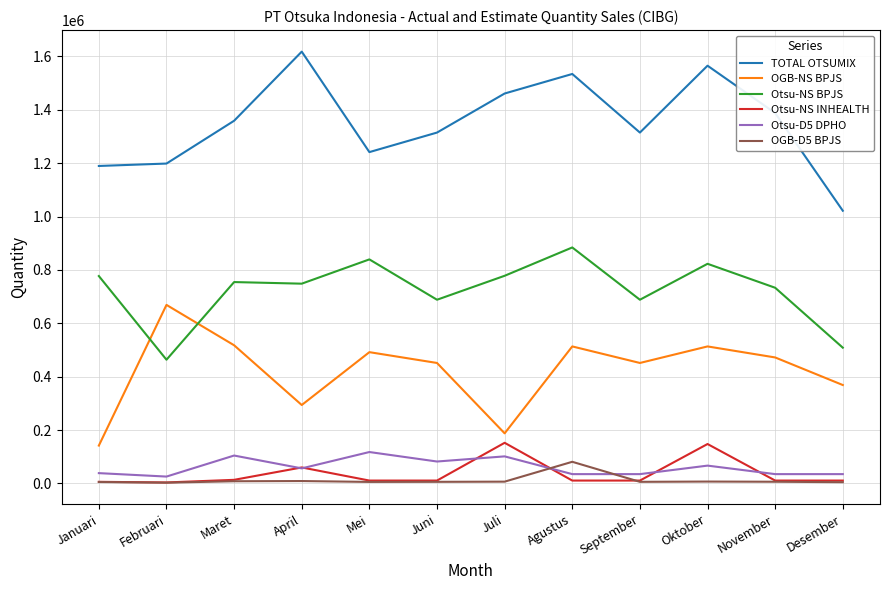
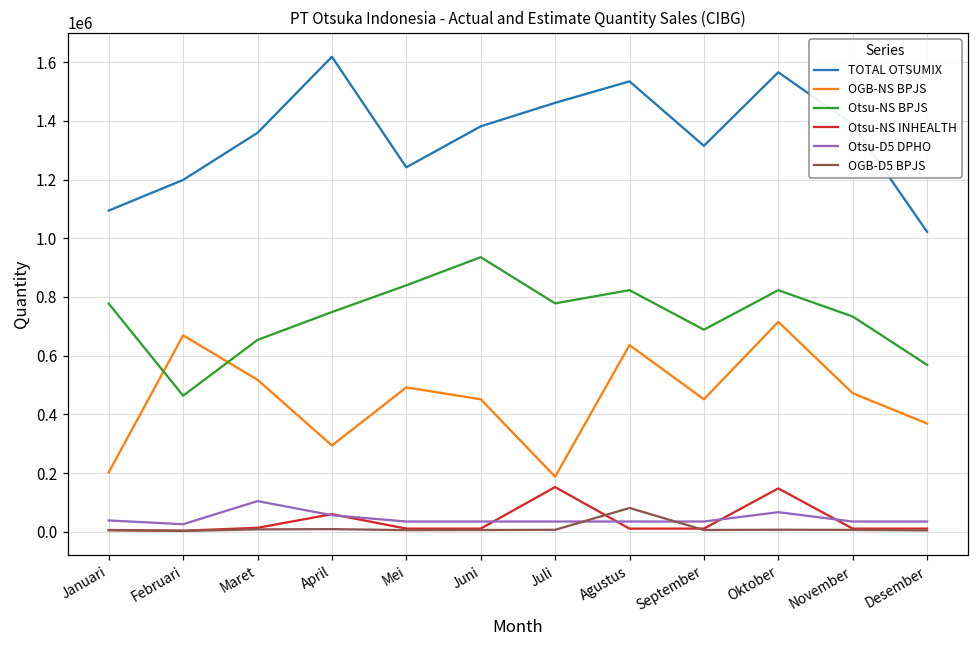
  {
    "TOTAL OTSUMIX": {
-     "Januari": 1190000,
+     "Januari": 1090000,
      "Februari": 1200000,
      "Maret": 1360000,
      "April": 1620000,
      "Mei": 1240000,
-     "Juni": 1310000,
+     "Juni": 1380000,
      "Juli": 1460000,
      "Agustus": 1530000,
      "September": 1310000,
      "Oktober": 1570000,
      "Desember": 1020000
    },
    "OGB-NS BPJS": {
-     "Januari": 140000,
+     "Januari": 200000,
      "Februari": 670000,
      "Maret": 520000,
      "April": 290000,
      "Mei": 490000,
      "Juni": 450000,
      "Juli": 190000,
-     "Agustus": 510000,
+     "Agustus": 640000,
      "September": 450000,
-     "Oktober": 510000,
+     "Oktober": 710000,
      "November": 470000,
      "Desember": 370000
    },
    "Otsu-NS BPJS": {
      "Januari": 780000,
      "Februari": 460000,
-     "Maret": 750000,
+     "Maret": 650000,
      "April": 750000,
      "Mei": 840000,
-     "Juni": 690000,
+     "Juni": 940000,
      "Juli": 780000,
-     "Agustus": 880000,
+     "Agustus": 820000,
      "September": 690000,
      "Oktober": 820000,
      "November": 730000,
-     "Desember": 510000
+     "Desember": 570000
    },
    "Otsu-NS INHEALTH": {
      "Juli": 150000,
      "Agustus": 10000,
      "Oktober": 150000
    },
    "Otsu-D5 DPHO": {
      "Januari": 40000,
      "Februari": 30000,
      "Maret": 100000,
-     "Mei": 120000,
-     "Juni": 80000,
-     "Juli": 100000,
+     "Mei": 30000,
+     "Juni": 30000,
+     "Juli": 30000,
      "Agustus": 30000,
      "September": 30000,
      "Oktober": 70000,
      "November": 30000,
      "Desember": 30000
    },
    "OGB-D5 BPJS": {
      "April": 10000,
      "Juli": 10000,
      "Agustus": 80000,
      "Oktober": 10000
    }
  }
